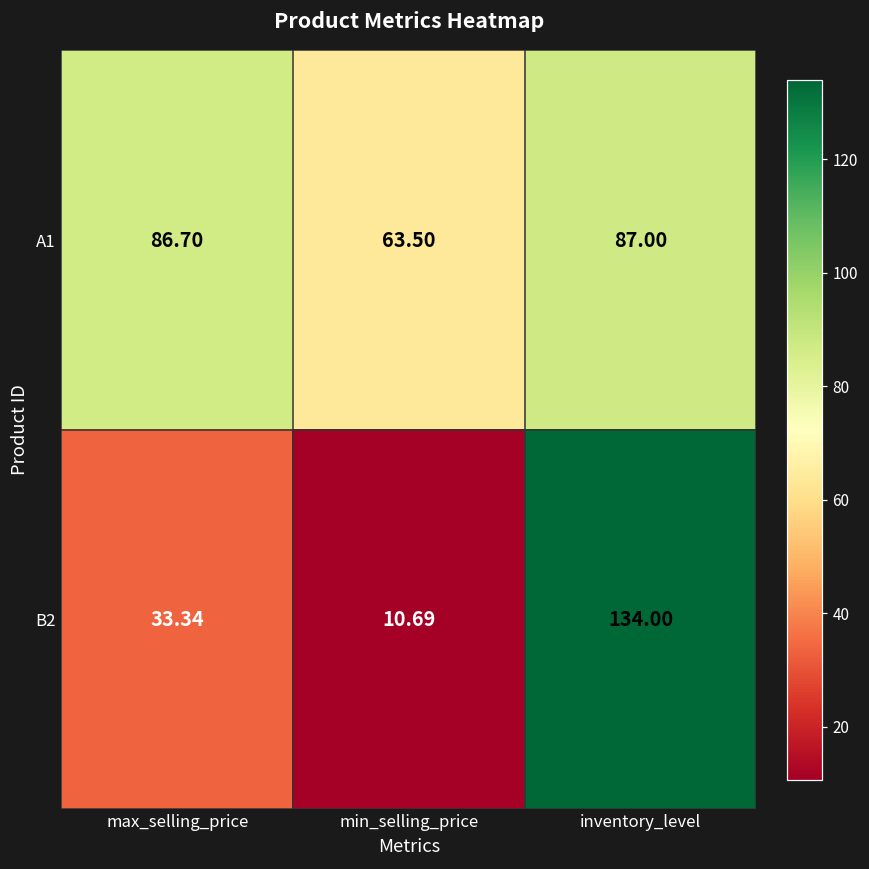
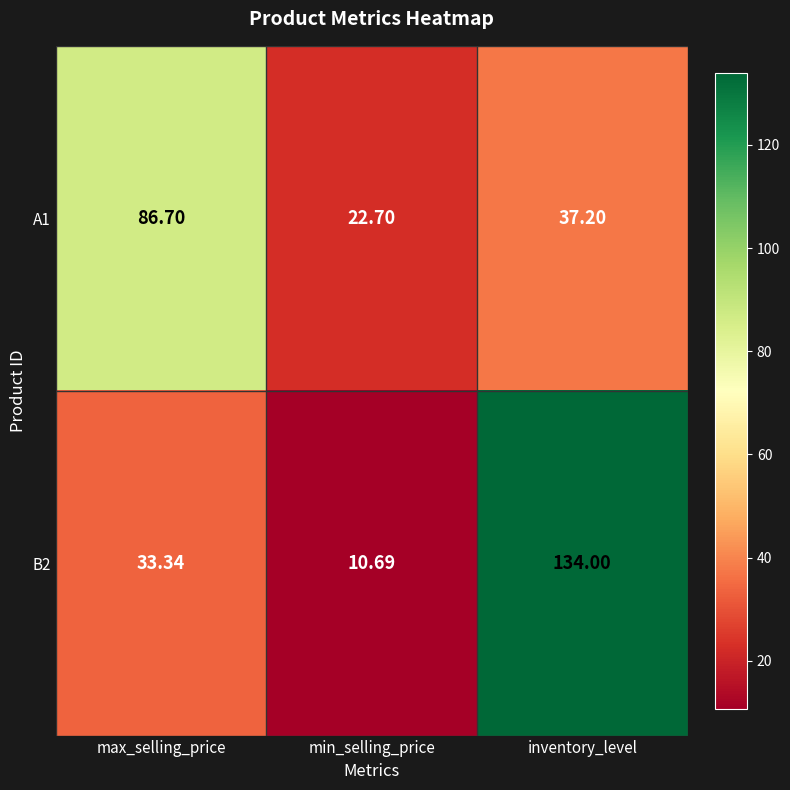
  {
    "A1": {
      "max_selling_price": 86.70,
-     "min_selling_price": 63.50,
-     "inventory_level": 87.00
+     "min_selling_price": 22.70,
+     "inventory_level": 37.20
    },
    "B2": {
      "max_selling_price": 33.34,
      "min_selling_price": 10.69,
      "inventory_level": 134.00
    }
  }
